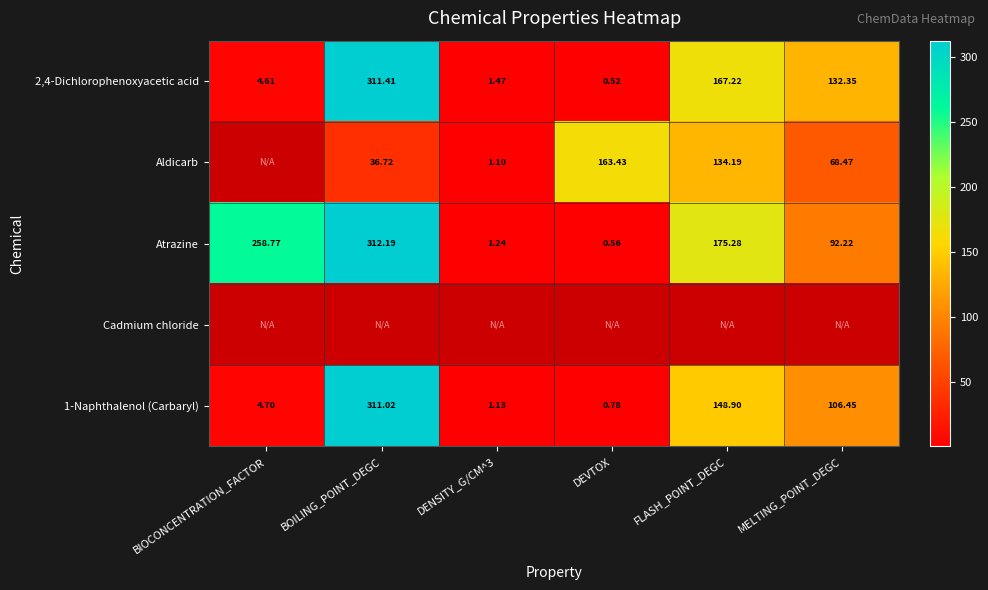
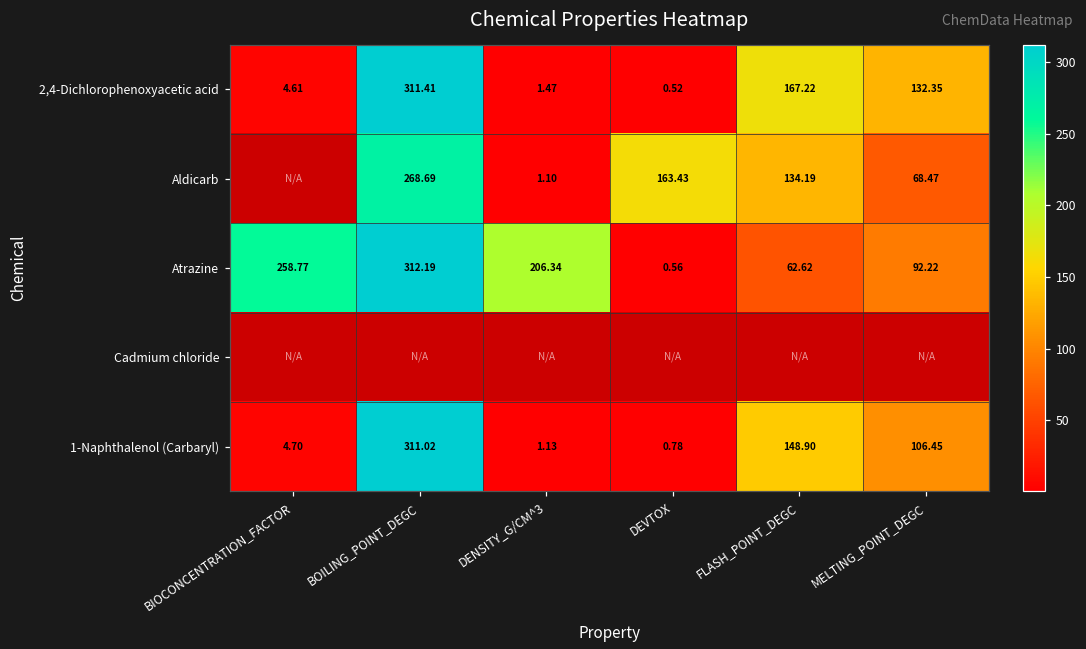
  {
    "2,4-Dichlorophenoxyacetic acid": {
      "BIOCONCENTRATION_FACTOR": 4.61,
      "BOILING_POINT_DEGC": 311.41,
      "DENSITY_G/CM^3": 1.47,
      "DEVTOX": 0.52,
      "FLASH_POINT_DEGC": 167.22,
      "MELTING_POINT_DEGC": 132.35
    },
    "Aldicarb": {
-     "BOILING_POINT_DEGC": 36.72,
+     "BOILING_POINT_DEGC": 268.69,
      "DENSITY_G/CM^3": 1.10,
      "DEVTOX": 163.43,
      "FLASH_POINT_DEGC": 134.19,
      "MELTING_POINT_DEGC": 68.47
    },
    "Atrazine": {
      "BIOCONCENTRATION_FACTOR": 258.77,
      "BOILING_POINT_DEGC": 312.19,
-     "DENSITY_G/CM^3": 1.24,
+     "DENSITY_G/CM^3": 206.34,
      "DEVTOX": 0.56,
-     "FLASH_POINT_DEGC": 175.28,
+     "FLASH_POINT_DEGC": 62.62,
      "MELTING_POINT_DEGC": 92.22
    },
    "1-Naphthalenol (Carbaryl)": {
      "BIOCONCENTRATION_FACTOR": 4.70,
      "BOILING_POINT_DEGC": 311.02,
      "DENSITY_G/CM^3": 1.13,
      "DEVTOX": 0.78,
      "FLASH_POINT_DEGC": 148.90,
      "MELTING_POINT_DEGC": 106.45
    }
  }
